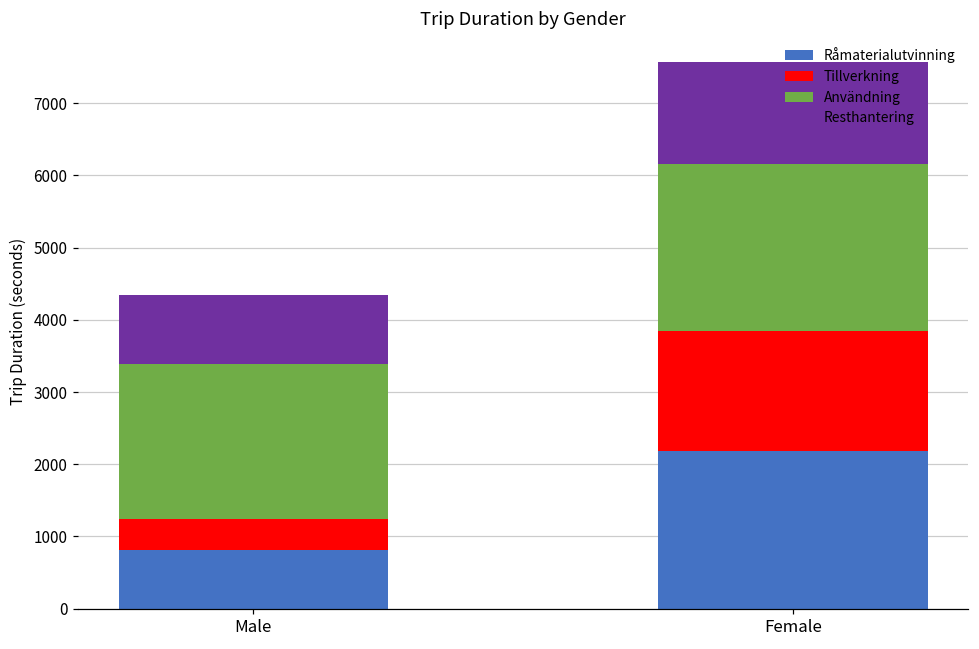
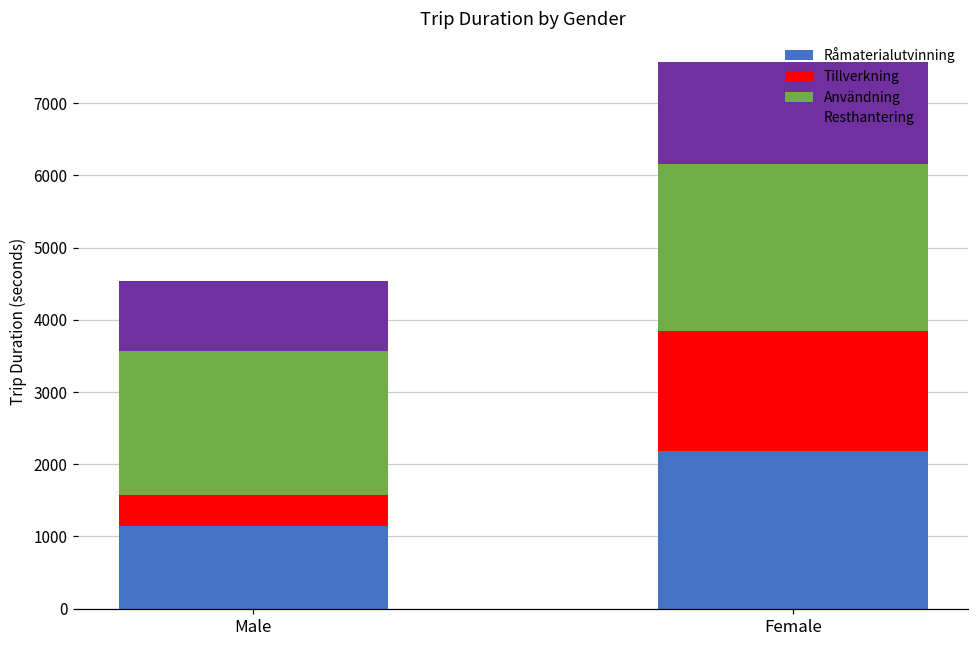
  {
    "Råmaterialutvinning": {
-     "Male": 800,
+     "Male": 1100,
      "Female": 2200
    },
    "Tillverkning": {
      "Male": 400,
      "Female": 1700
    },
    "Användning": {
-     "Male": 2100,
+     "Male": 2000,
      "Female": 2300
    },
    "Resthantering": {
      "Male": 1000,
      "Female": 1400
    }
  }
